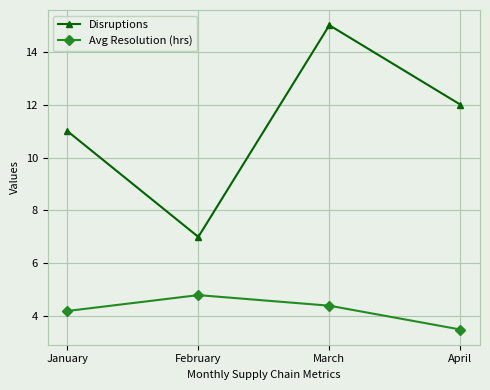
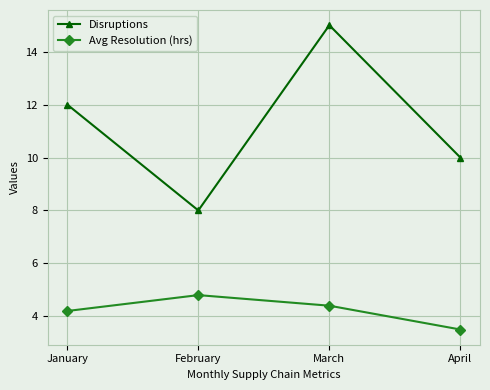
  {
    "Disruptions": {
-     "January": 11,
-     "February": 7,
+     "January": 12,
+     "February": 8,
      "March": 15,
-     "April": 12
+     "April": 10
    },
    "Avg Resolution (hrs)": {
      "January": 4.2,
      "February": 4.8,
      "March": 4.4,
      "April": 3.5
    }
  }
